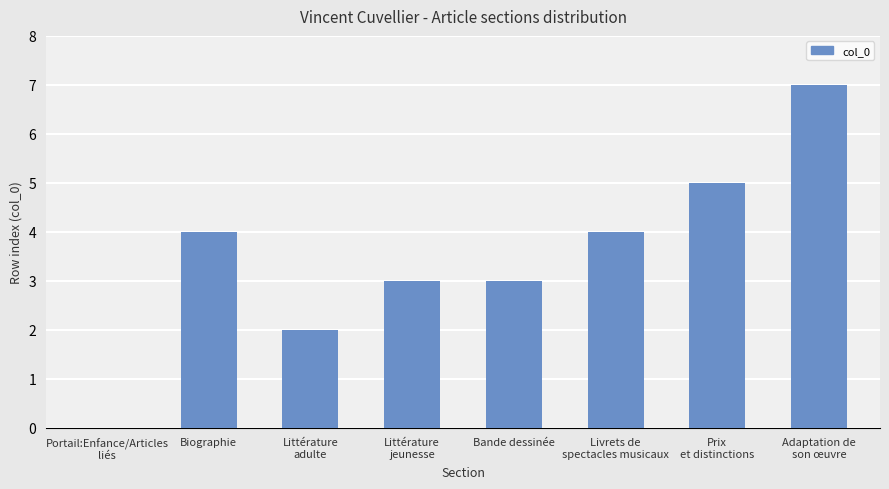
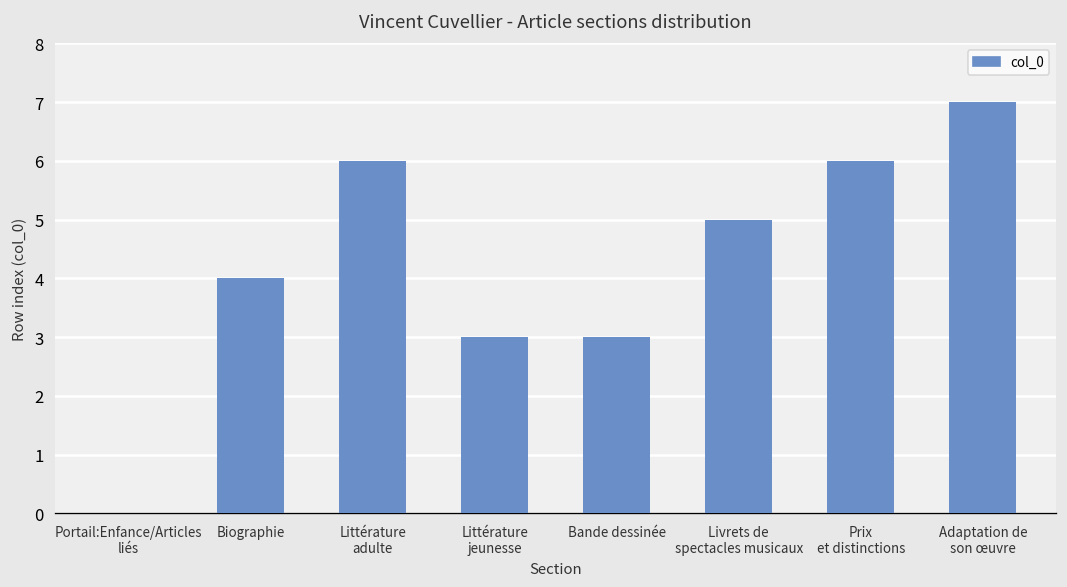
  {
    "Portail:Enfance/Articles liés": 0,
    "Biographie": 4,
-   "Littérature adulte": 2,
+   "Littérature adulte": 6,
    "Littérature jeunesse": 3,
    "Bande dessinée": 3,
-   "Livrets de spectacles musicaux": 4,
-   "Prix et distinctions": 5,
+   "Livrets de spectacles musicaux": 5,
+   "Prix et distinctions": 6,
    "Adaptation de son œuvre": 7
  }
